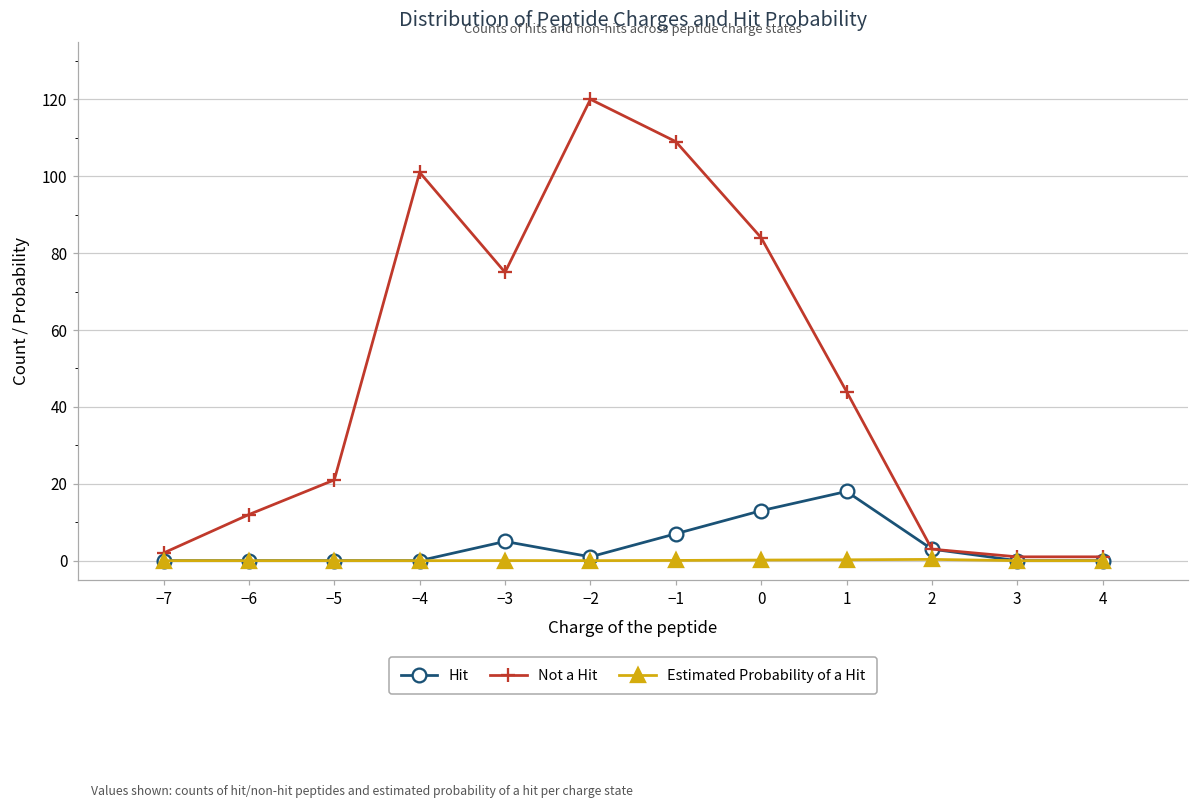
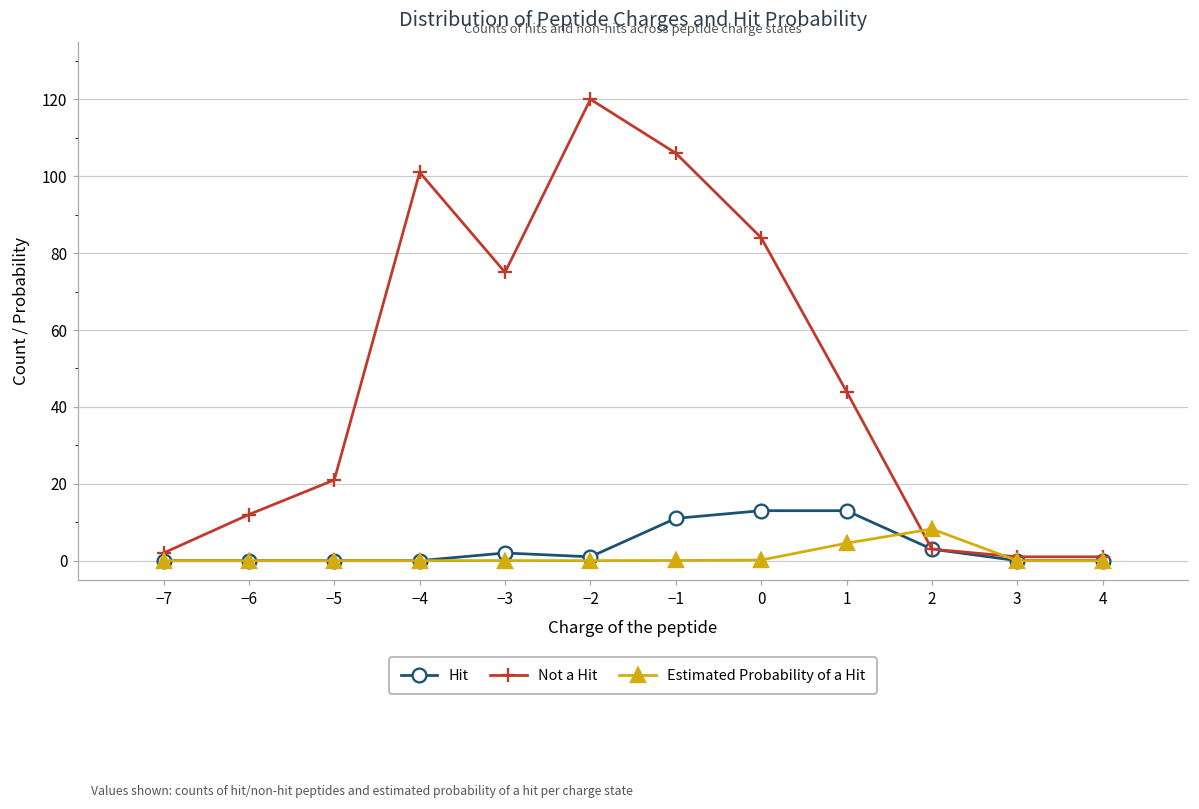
  {
    "Hit": {
-     "−3": 5,
+     "−3": 2,
      "−2": 1,
-     "−1": 7,
+     "−1": 11,
      "0": 13,
-     "1": 18
+     "1": 13
    },
    "Not a Hit": {
      "−7": 2,
      "−6": 12,
      "−5": 21,
      "−4": 101,
      "−3": 75,
      "−2": 120,
-     "−1": 109,
+     "−1": 106,
      "0": 84,
      "1": 44,
      "3": 1,
      "4": 1
    },
    "Estimated Probability of a Hit": {
      "−3": 0,
      "−2": 0,
      "−1": 0,
      "0": 0,
-     "1": 0,
-     "2": 0
+     "1": 5,
+     "2": 8
    }
  }
